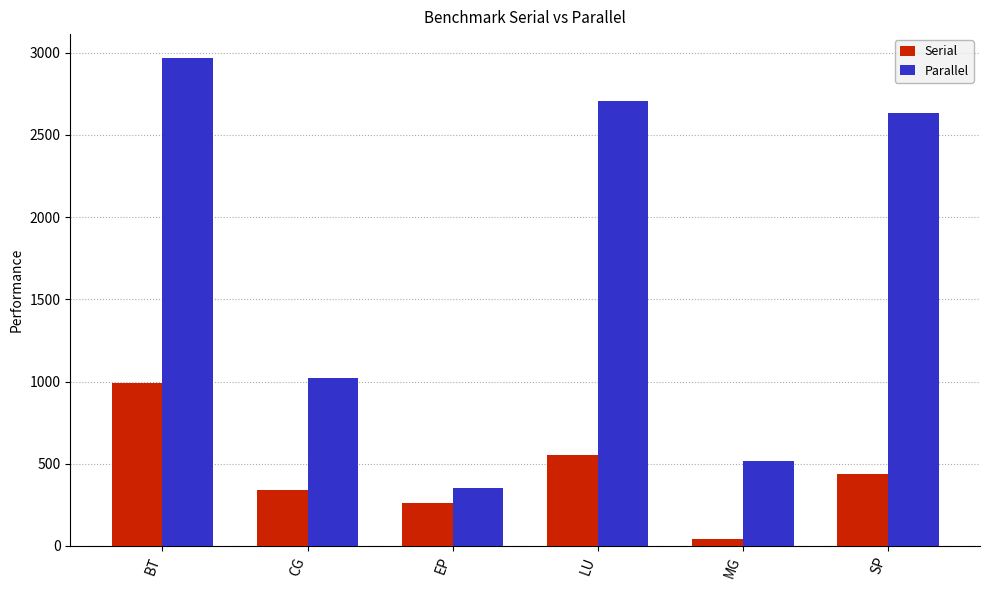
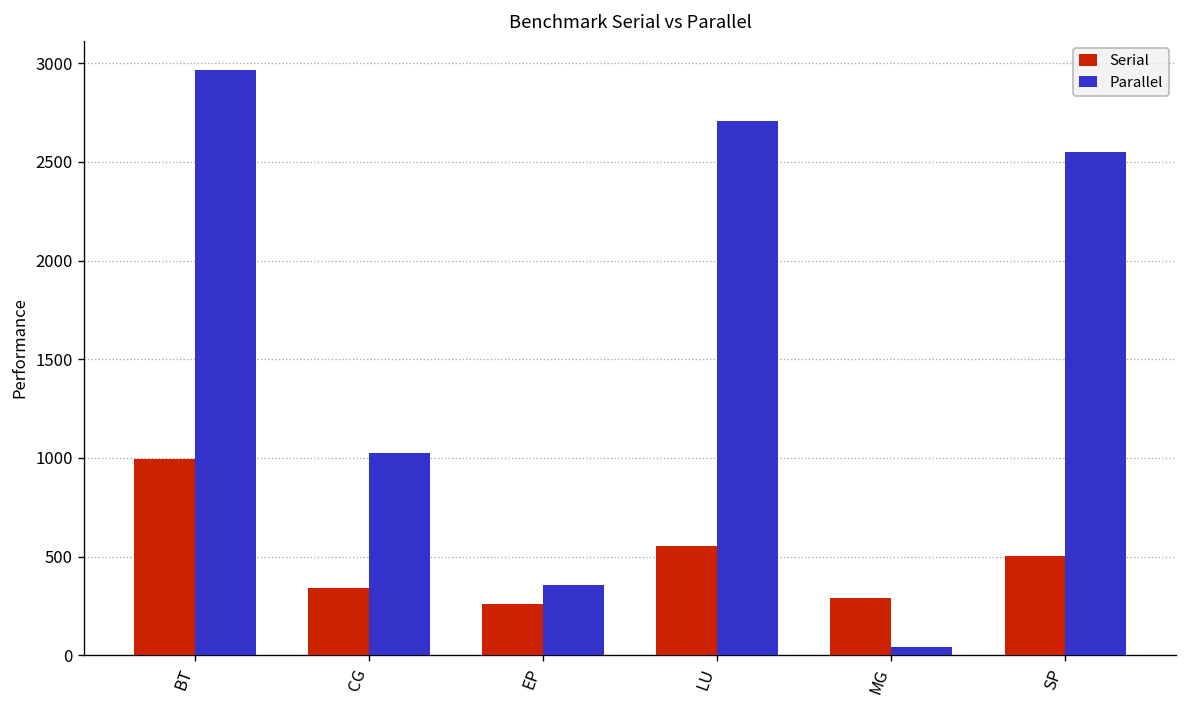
  {
    "Serial": {
      "BT": 990,
      "CG": 340,
      "EP": 260,
      "LU": 550,
-     "MG": 40,
-     "SP": 440
+     "MG": 290,
+     "SP": 500
    },
    "Parallel": {
      "BT": 2960,
      "CG": 1020,
      "EP": 350,
      "LU": 2710,
-     "MG": 520,
-     "SP": 2630
+     "MG": 40,
+     "SP": 2550
    }
  }
